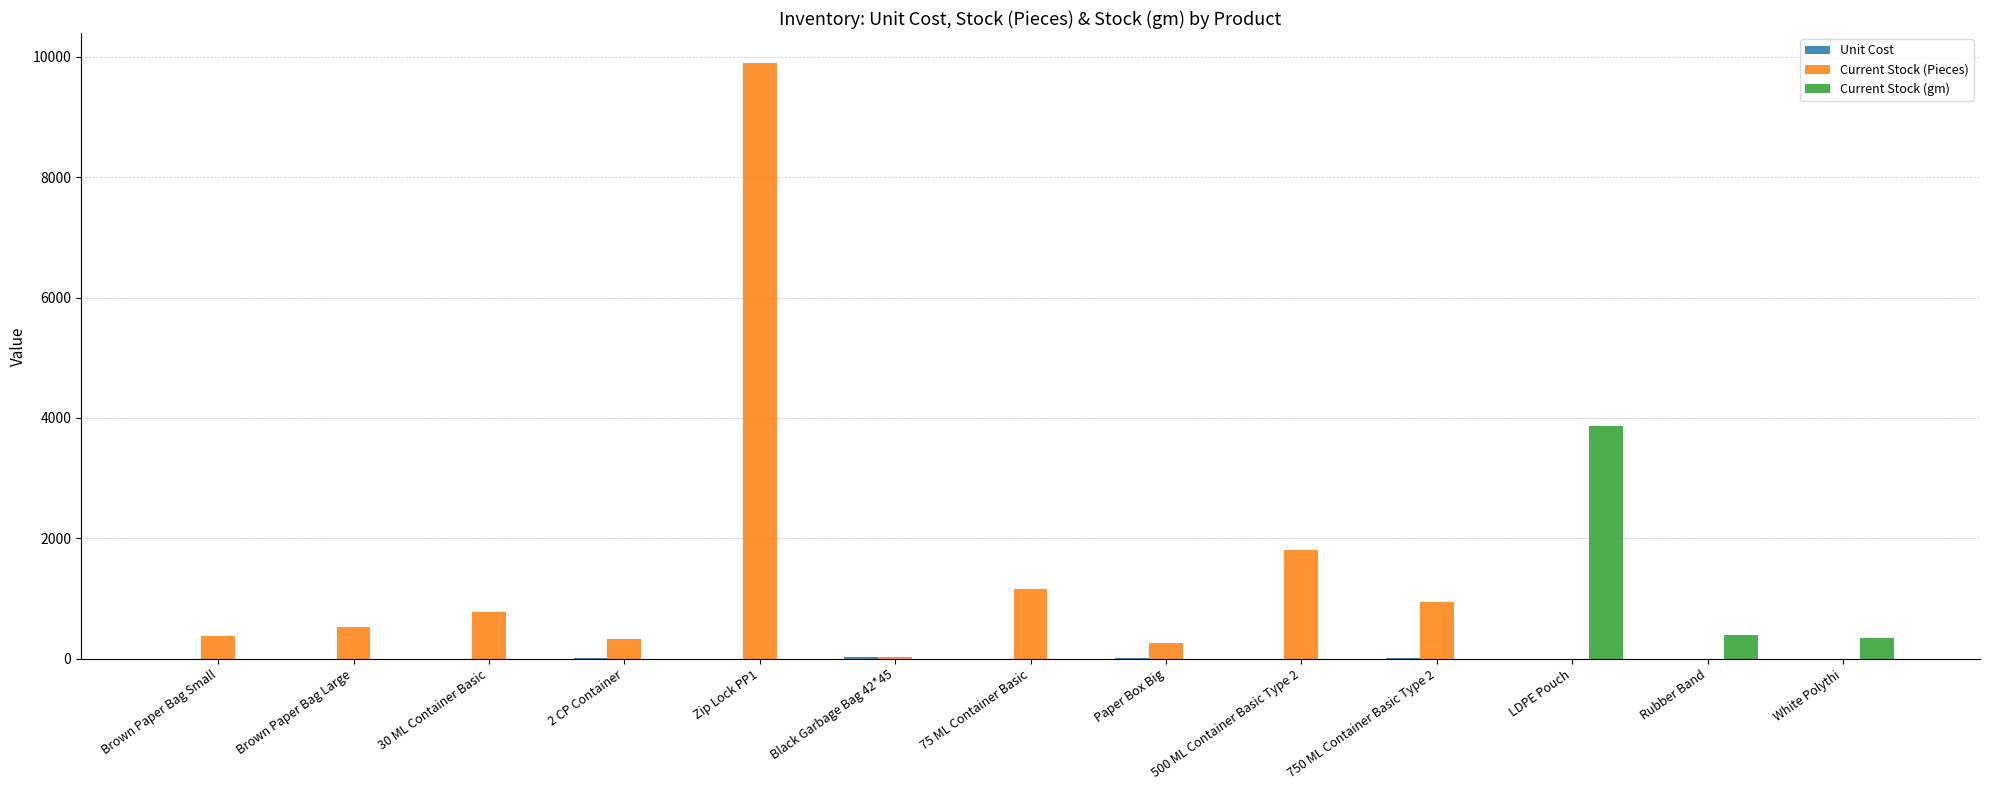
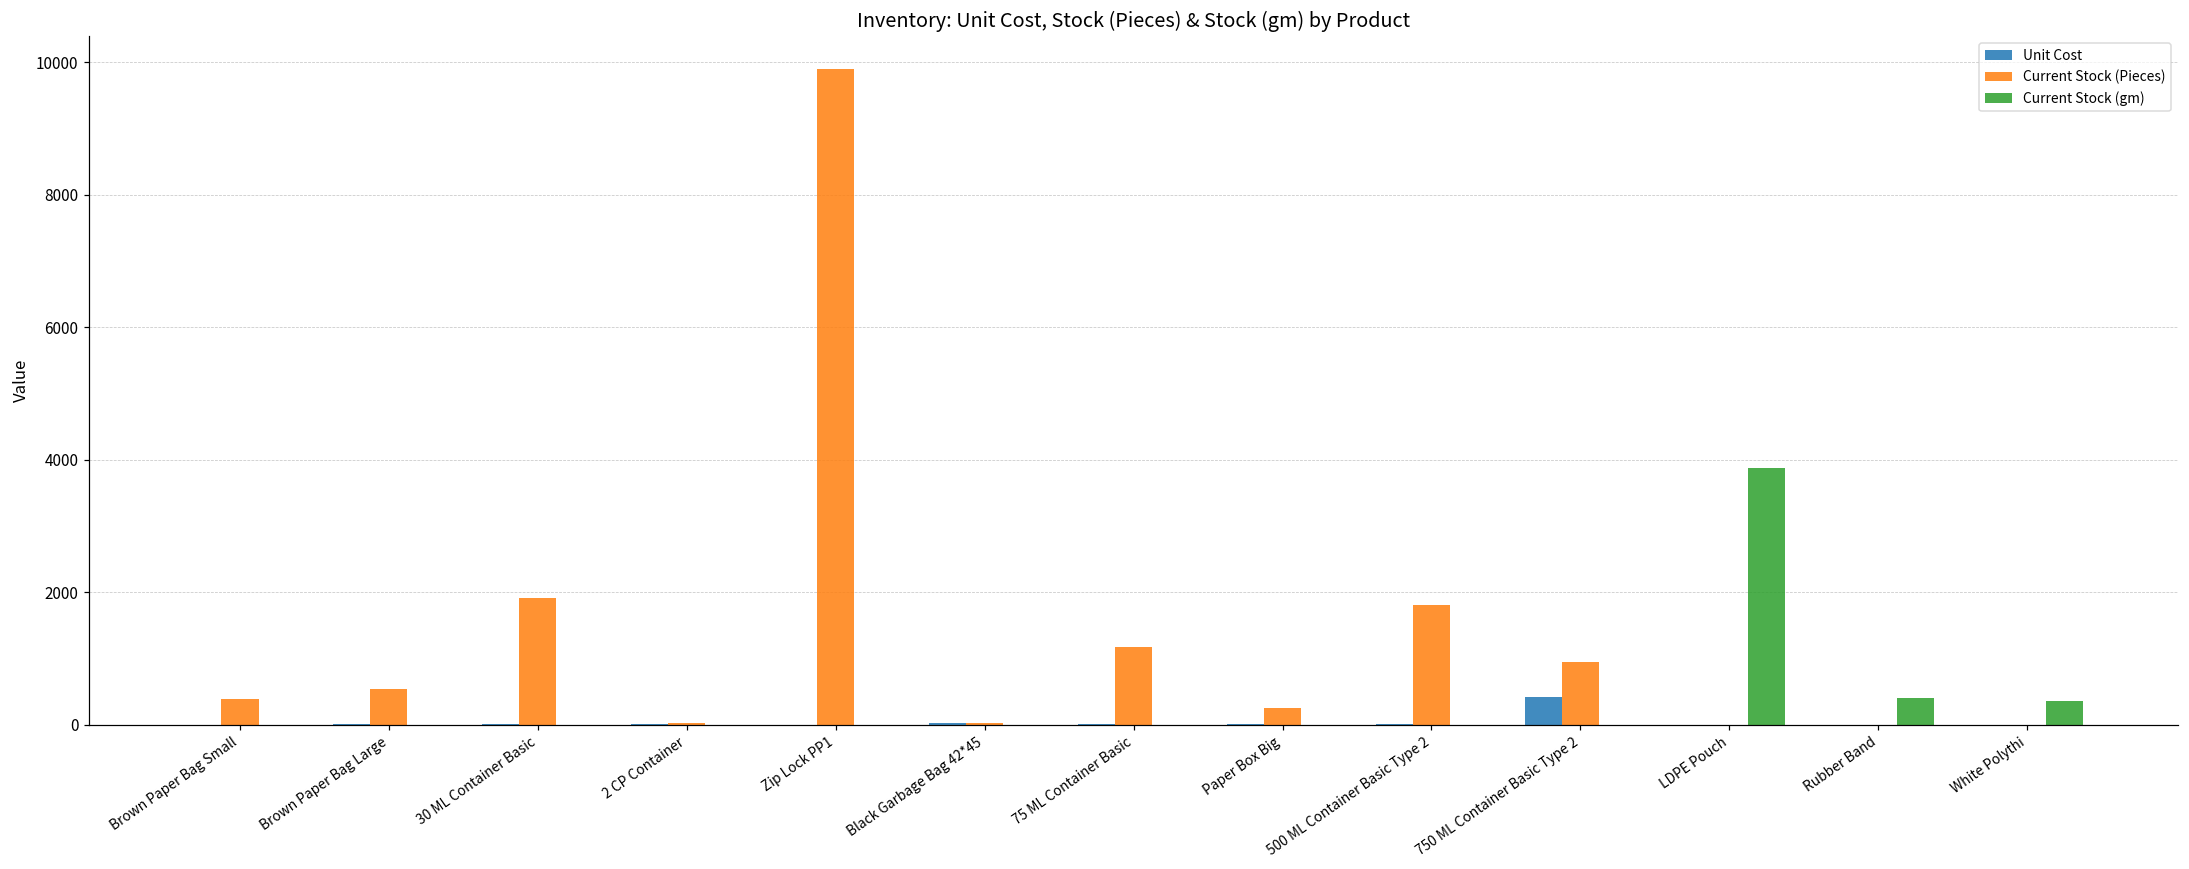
  {
    "Unit Cost": {
-     "750 ML Container Basic Type 2": 0
+     "750 ML Container Basic Type 2": 400
    },
    "Current Stock (Pieces)": {
      "Brown Paper Bag Small": 400,
      "Brown Paper Bag Large": 500,
-     "30 ML Container Basic": 800,
-     "2 CP Container": 300,
+     "30 ML Container Basic": 1900,
+     "2 CP Container": 0,
      "Zip Lock PP1": 9900,
      "75 ML Container Basic": 1200,
      "Paper Box Big": 300,
      "500 ML Container Basic Type 2": 1800,
      "750 ML Container Basic Type 2": 1000,
      "LDPE Pouch": 0,
      "Rubber Band": 0,
      "White Polythi": 0
    },
    "Current Stock (gm)": {
      "Brown Paper Bag Small": 0,
      "Brown Paper Bag Large": 0,
      "30 ML Container Basic": 0,
      "2 CP Container": 0,
      "Zip Lock PP1": 0,
      "Black Garbage Bag 42*45": 0,
      "75 ML Container Basic": 0,
      "Paper Box Big": 0,
      "500 ML Container Basic Type 2": 0,
      "750 ML Container Basic Type 2": 0,
      "LDPE Pouch": 3900,
      "Rubber Band": 400,
      "White Polythi": 400
    }
  }
